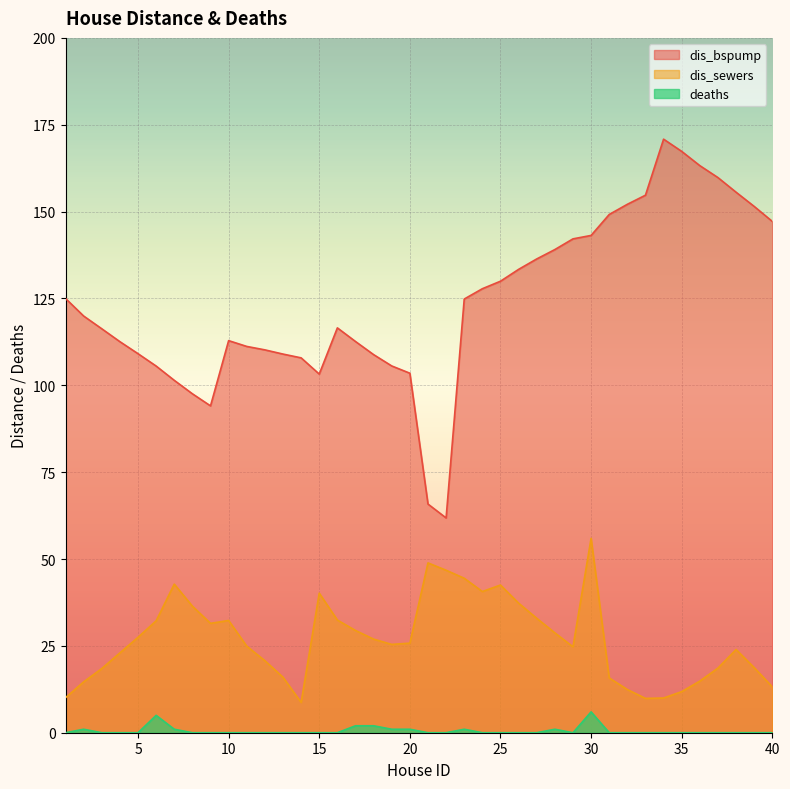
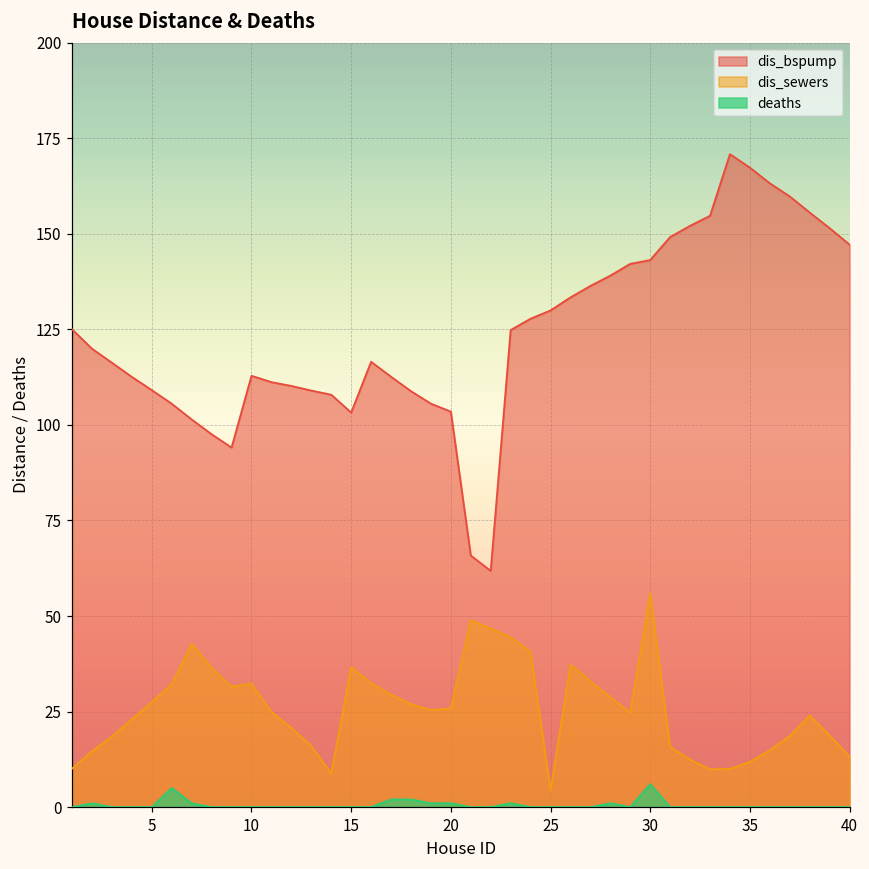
  {
    "dis_bspump": {
      "5": 109,
      "10": 113,
      "15": 103,
      "20": 103,
      "25": 130,
      "30": 143,
      "35": 167,
      "40": 147
    },
    "dis_sewers": {
      "5": 27,
      "10": 32,
-     "15": 40,
+     "15": 37,
      "20": 26,
-     "25": 43,
+     "25": 4,
      "30": 56,
      "35": 12,
      "40": 13
    },
    "deaths": {
      "5": 0,
      "10": 0,
      "15": 0,
      "20": 1,
      "25": 0,
      "30": 6,
      "35": 0,
      "40": 0
    }
  }
